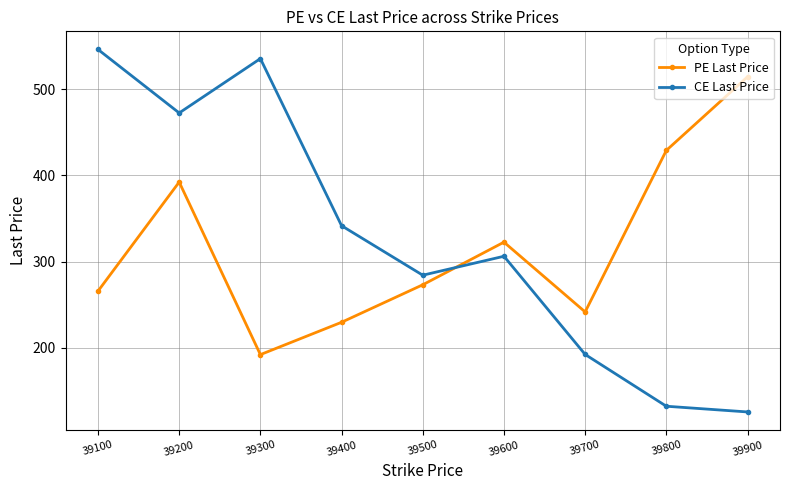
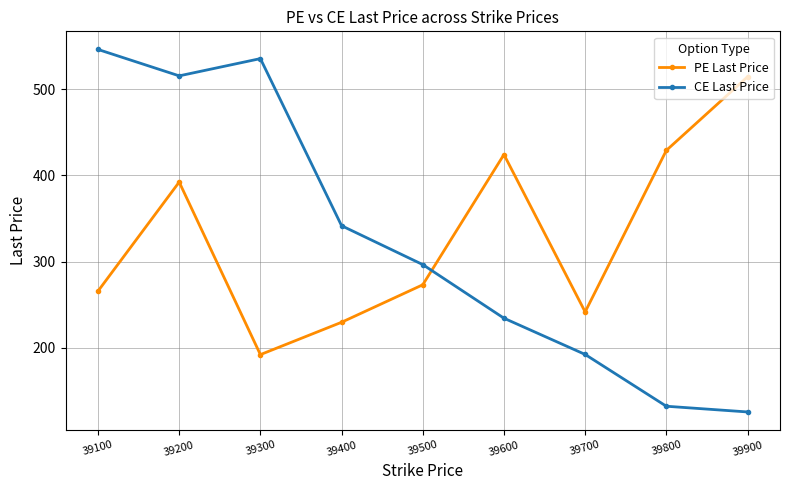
  {
    "PE Last Price": {
      "39100": 270,
      "39200": 390,
      "39300": 190,
      "39400": 230,
      "39500": 270,
-     "39600": 320,
+     "39600": 420,
      "39700": 240,
      "39800": 430
    },
    "CE Last Price": {
      "39100": 550,
-     "39200": 470,
+     "39200": 520,
      "39300": 540,
      "39400": 340,
-     "39500": 280,
-     "39600": 310,
+     "39500": 300,
+     "39600": 230,
      "39700": 190,
      "39800": 130,
      "39900": 130
    }
  }
